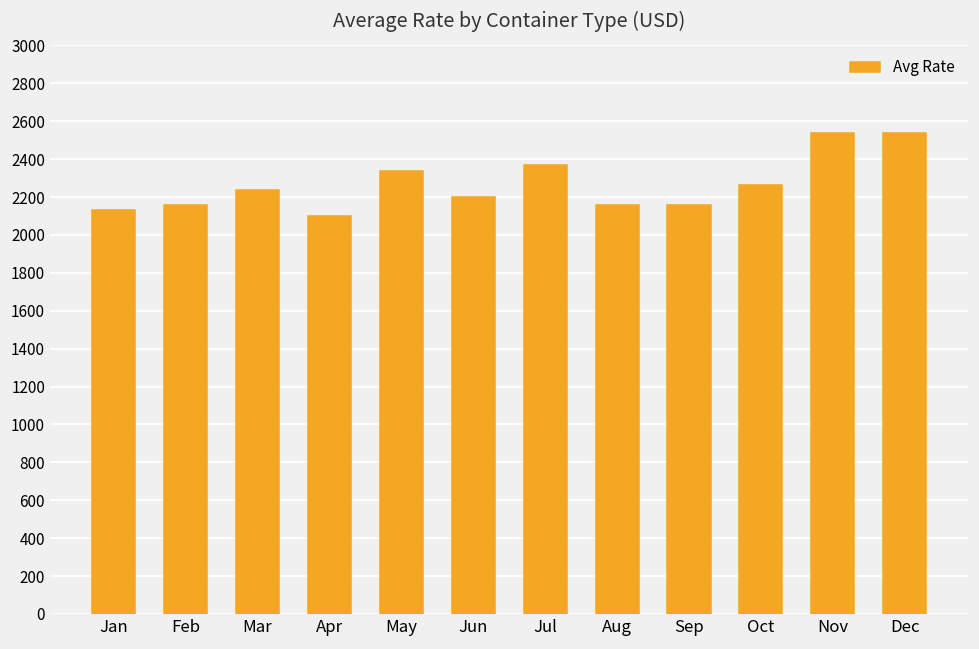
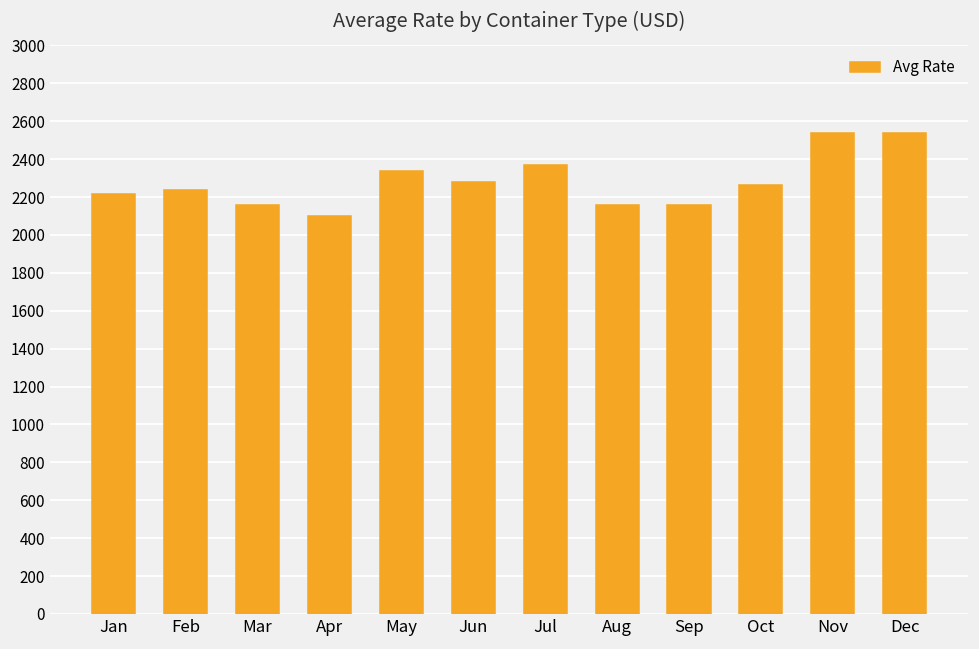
  {
-   "Jan": 2130,
-   "Feb": 2160,
-   "Mar": 2240,
+   "Jan": 2220,
+   "Feb": 2240,
+   "Mar": 2160,
    "Apr": 2100,
    "May": 2340,
-   "Jun": 2200,
+   "Jun": 2280,
    "Jul": 2370,
    "Aug": 2160,
    "Sep": 2160,
    "Oct": 2270,
    "Nov": 2540,
    "Dec": 2540
  }
